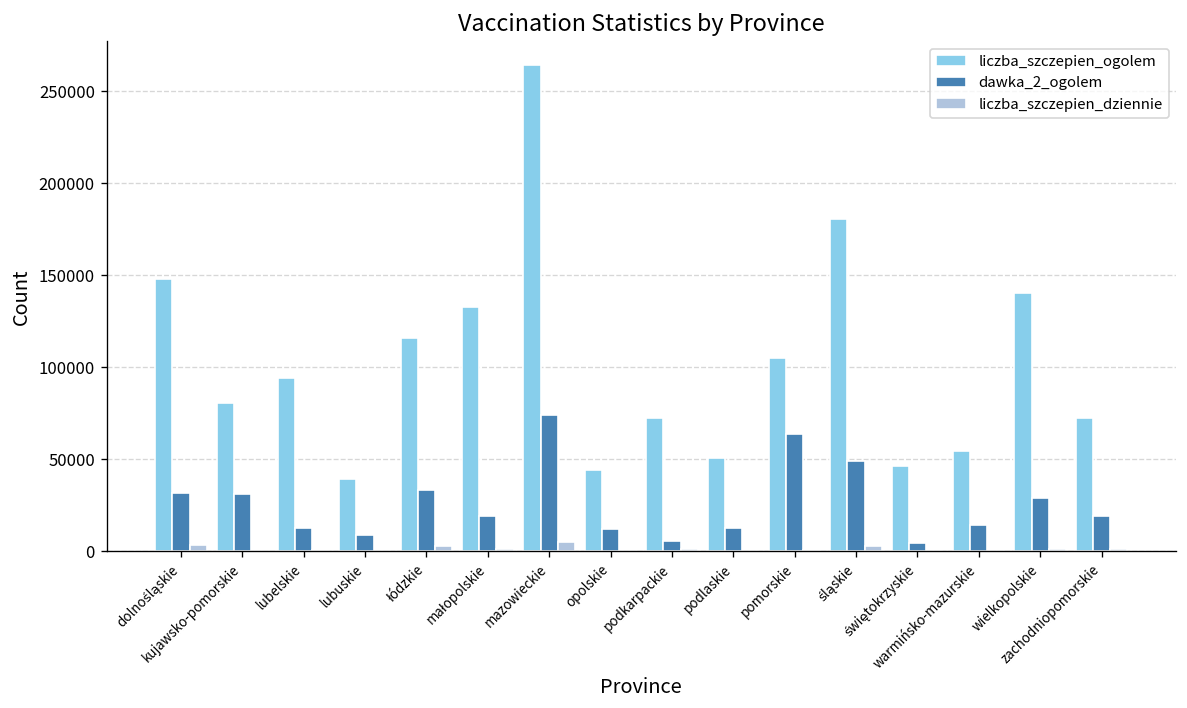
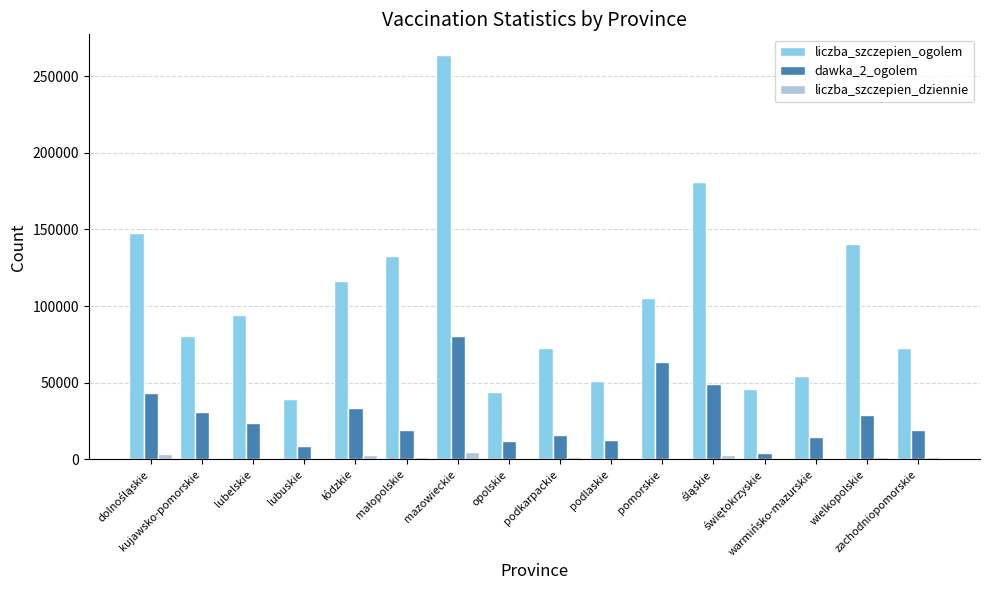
  {
    "dawka_2_ogolem": {
-     "dolnośląskie": 32000,
+     "dolnośląskie": 43000,
      "kujawsko-pomorskie": 31000,
-     "lubelskie": 13000,
+     "lubelskie": 24000,
      "lubuskie": 9000,
      "łódzkie": 33000,
      "małopolskie": 19000,
-     "mazowieckie": 74000,
+     "mazowieckie": 81000,
      "opolskie": 12000,
-     "podkarpackie": 6000,
+     "podkarpackie": 16000,
      "podlaskie": 13000,
      "pomorskie": 63000,
      "śląskie": 49000,
      "świętokrzyskie": 4000,
      "warmińsko-mazurskie": 14000,
      "wielkopolskie": 29000,
      "zachodniopomorskie": 19000
    }
  }
